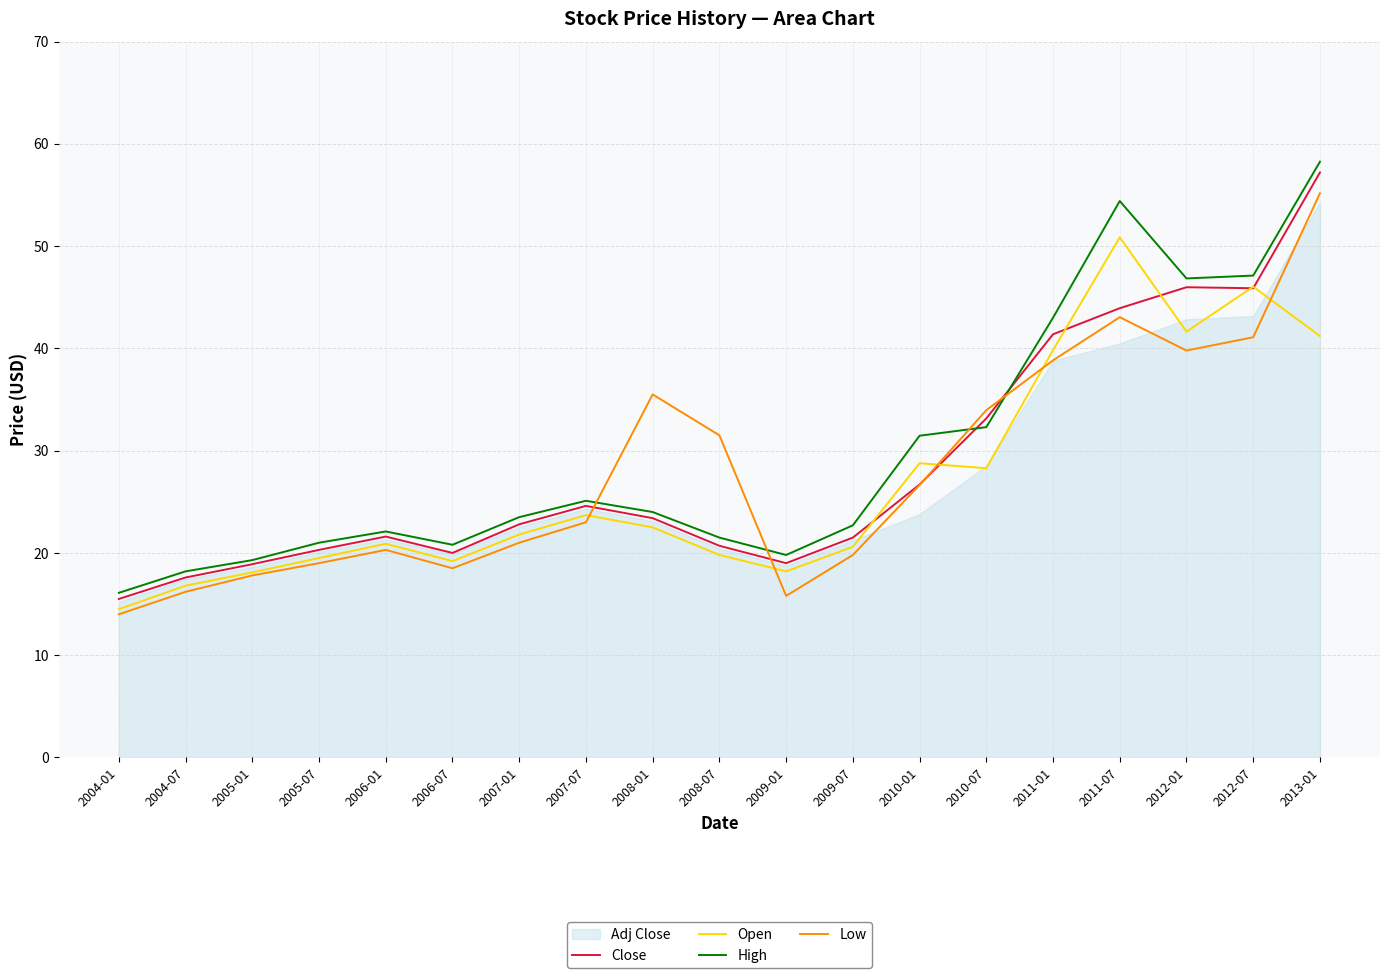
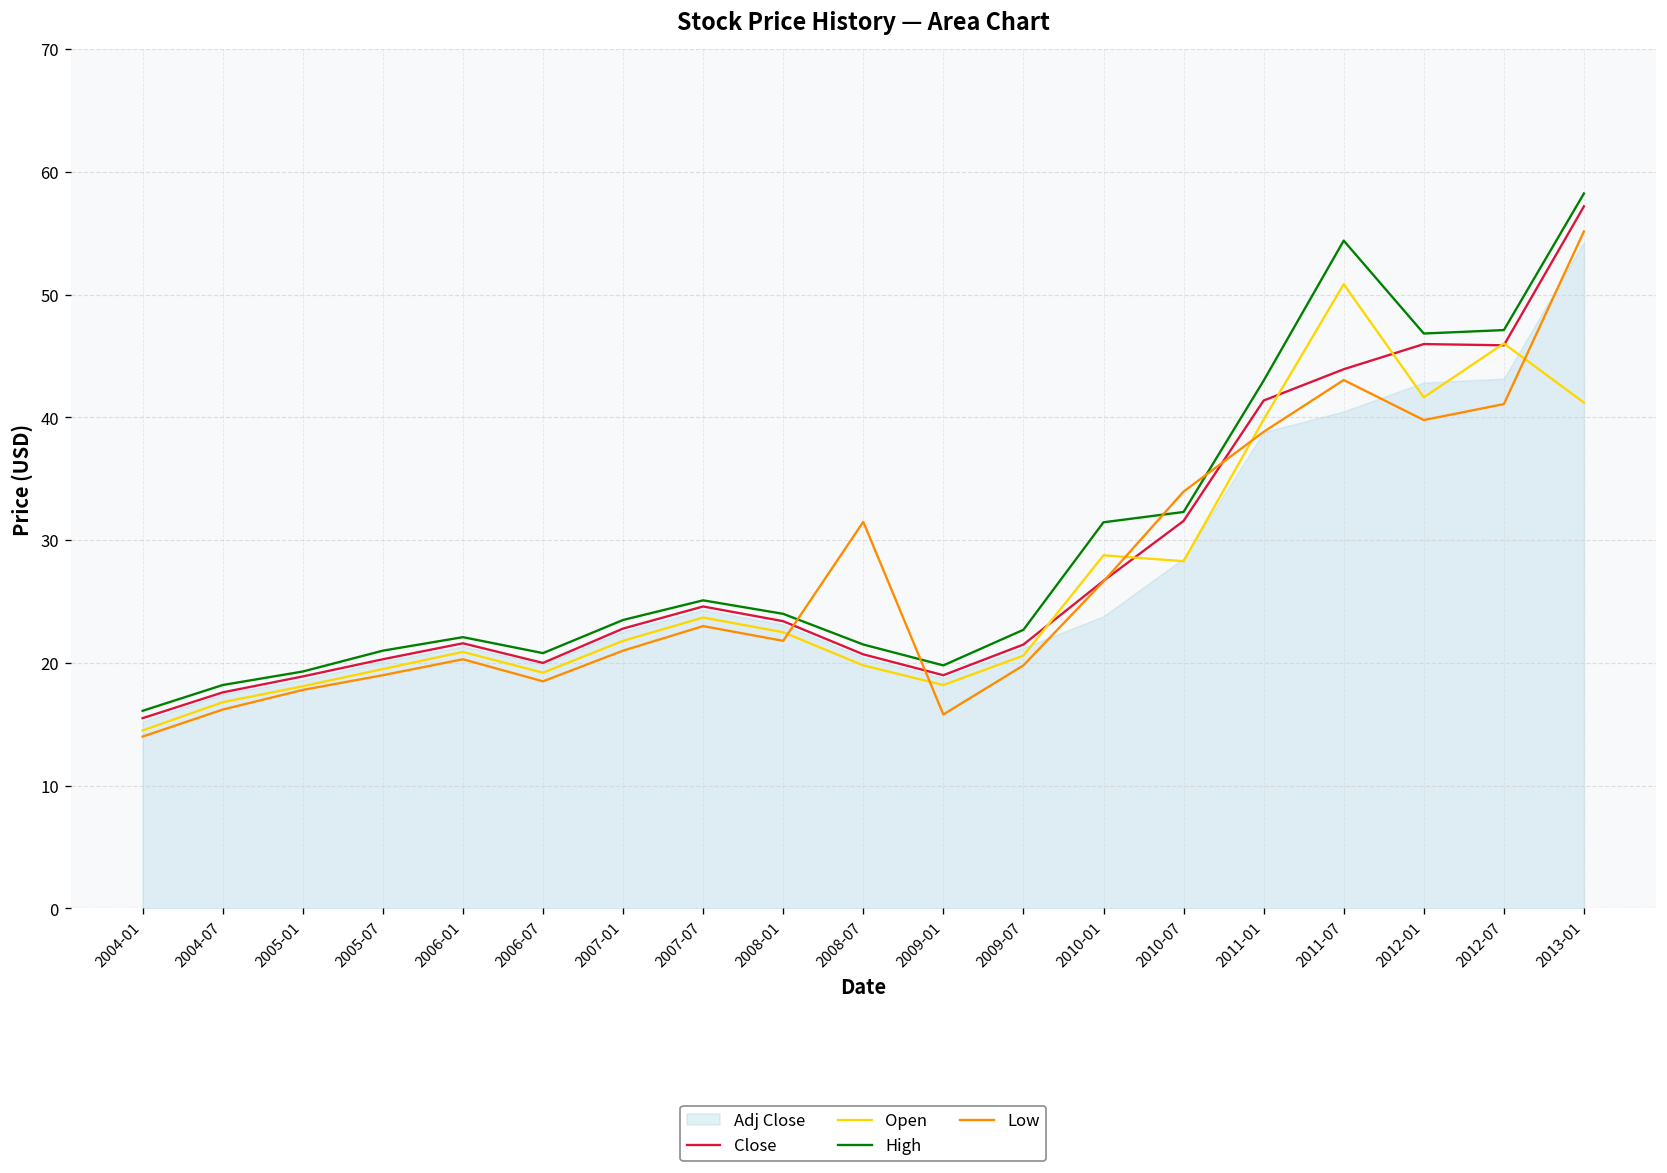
  {
    "Close": {
      "2004-01": 15.5,
      "2005-01": 18.9,
      "2006-01": 21.6,
      "2007-07": 24.6,
      "2008-01": 23.4,
      "2009-07": 21.5,
-     "2010-07": 33.2,
+     "2010-07": 31.6,
      "2011-01": 41.4,
      "2011-07": 43.9,
      "2012-01": 46.0,
      "2013-01": 57.2
    },
    "Adj Close": {
      "2004-01": 15.2,
      "2005-01": 18.6,
      "2006-01": 21.3,
      "2007-07": 24.3,
      "2008-01": 23.1,
      "2009-07": 21.2,
      "2010-01": 23.8,
      "2011-07": 40.5,
      "2012-01": 42.8,
      "2012-07": 43.2,
      "2013-01": 54.3
    },
    "Open": {
      "2004-01": 14.5,
      "2004-07": 16.8,
      "2005-01": 18.1,
      "2005-07": 19.5,
      "2006-01": 20.9,
      "2006-07": 19.2,
      "2007-01": 21.8,
      "2007-07": 23.7,
      "2008-01": 22.5,
      "2008-07": 19.8,
      "2009-01": 18.2,
      "2009-07": 20.6,
      "2010-01": 28.8,
      "2011-01": 39.8,
      "2011-07": 50.9,
      "2012-01": 41.6,
      "2013-01": 41.2
    },
    "High": {
      "2004-01": 16.1,
      "2004-07": 18.2,
      "2005-01": 19.3,
      "2005-07": 21.0,
      "2006-01": 22.1,
      "2006-07": 20.8,
      "2007-01": 23.5,
      "2007-07": 25.1,
      "2008-01": 24.0,
      "2008-07": 21.5,
      "2009-01": 19.8,
      "2009-07": 22.7,
      "2010-01": 31.5,
      "2010-07": 32.3,
      "2011-01": 43.0,
      "2011-07": 54.4,
      "2012-01": 46.8,
      "2012-07": 47.1,
      "2013-01": 58.3
    },
    "Low": {
      "2004-01": 14.0,
      "2004-07": 16.2,
      "2005-01": 17.8,
      "2005-07": 19.0,
      "2006-01": 20.3,
      "2006-07": 18.5,
      "2007-01": 21.0,
      "2007-07": 23.0,
-     "2008-01": 35.5,
+     "2008-01": 21.8,
      "2008-07": 31.5,
      "2009-01": 15.8,
      "2009-07": 19.8,
      "2010-07": 34.0,
      "2011-07": 43.1,
      "2012-01": 39.8,
      "2012-07": 41.1,
      "2013-01": 55.2
    }
  }
